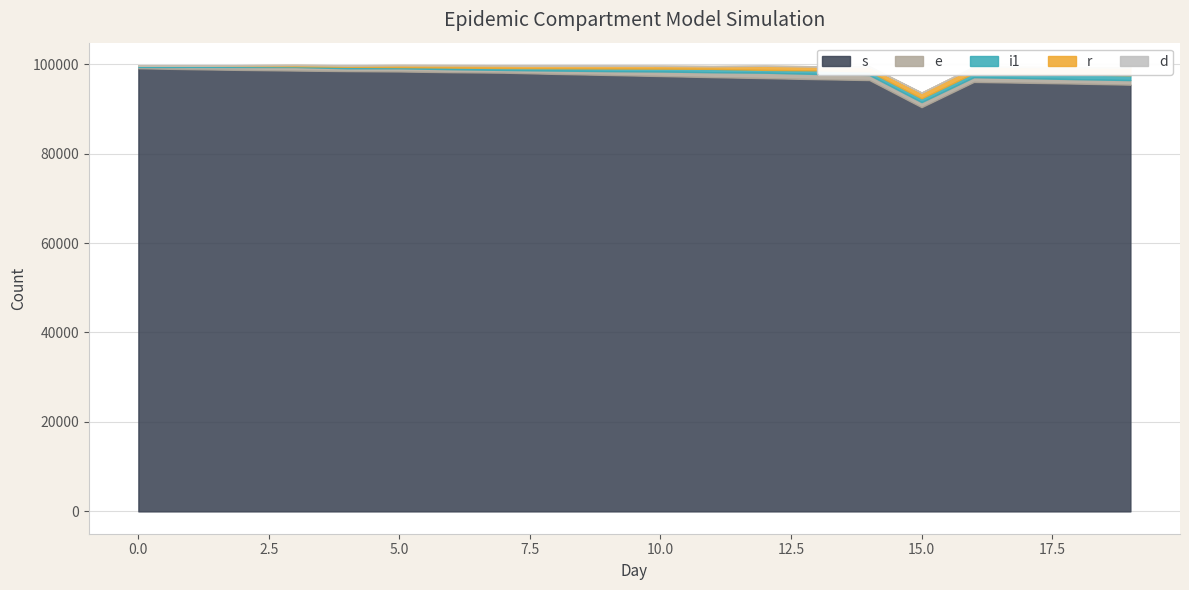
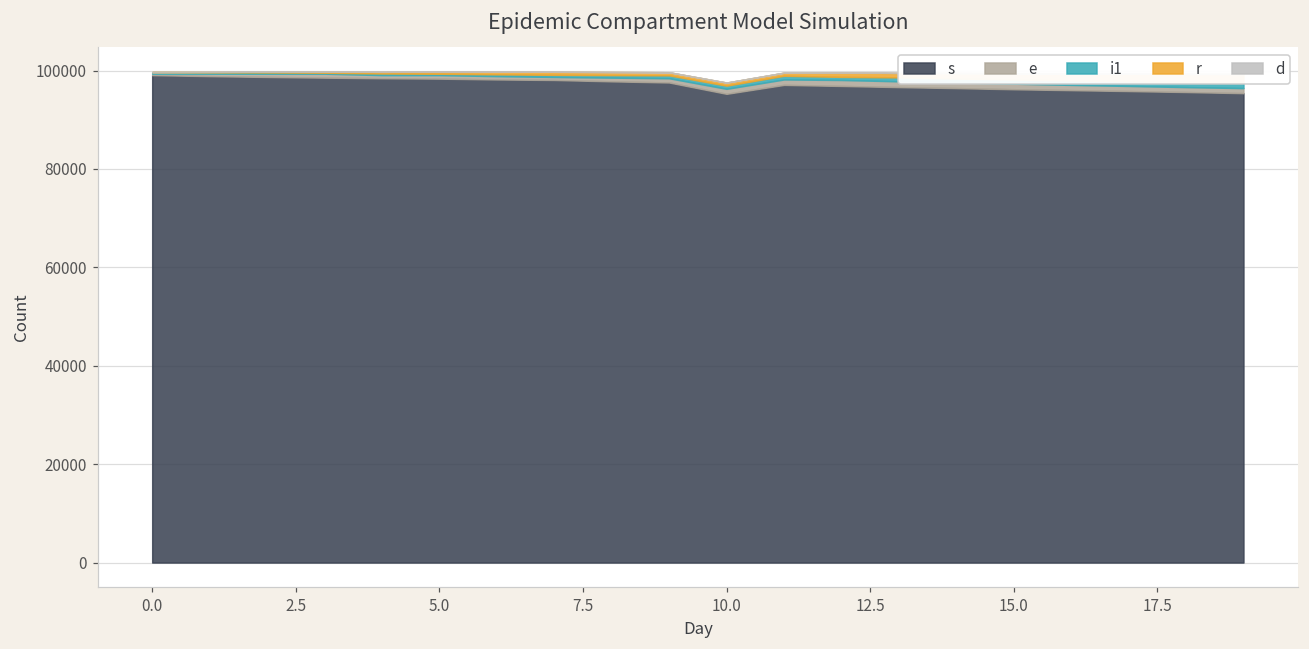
  {
    "s": {
      "5.0": 98000,
-     "10.0": 97000,
-     "15.0": 90000
+     "10.0": 95000,
+     "15.0": 96000
    },
    "i1": {
      "10.0": 1000
    }
  }
